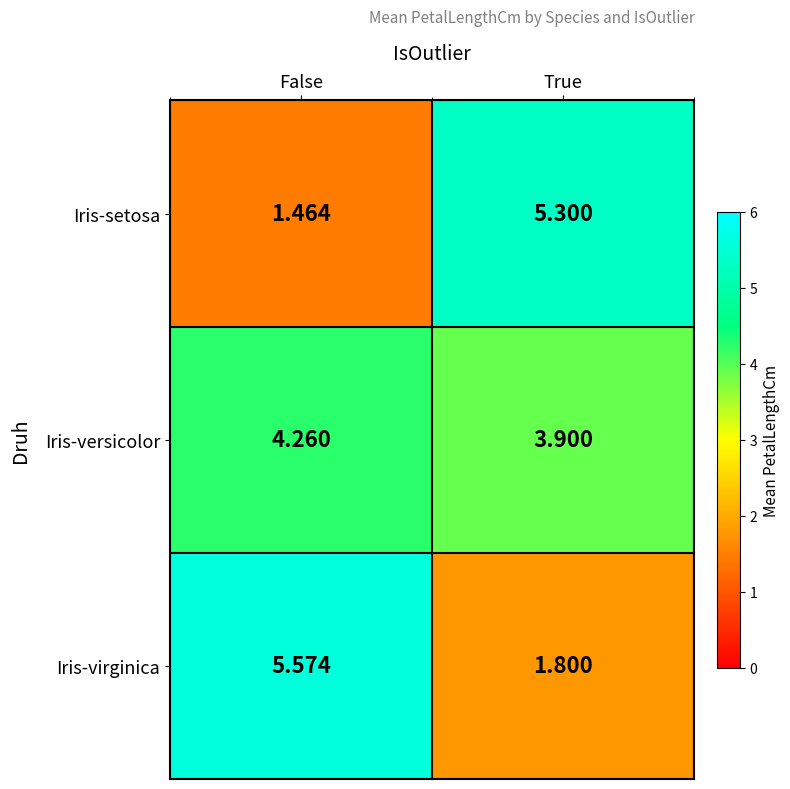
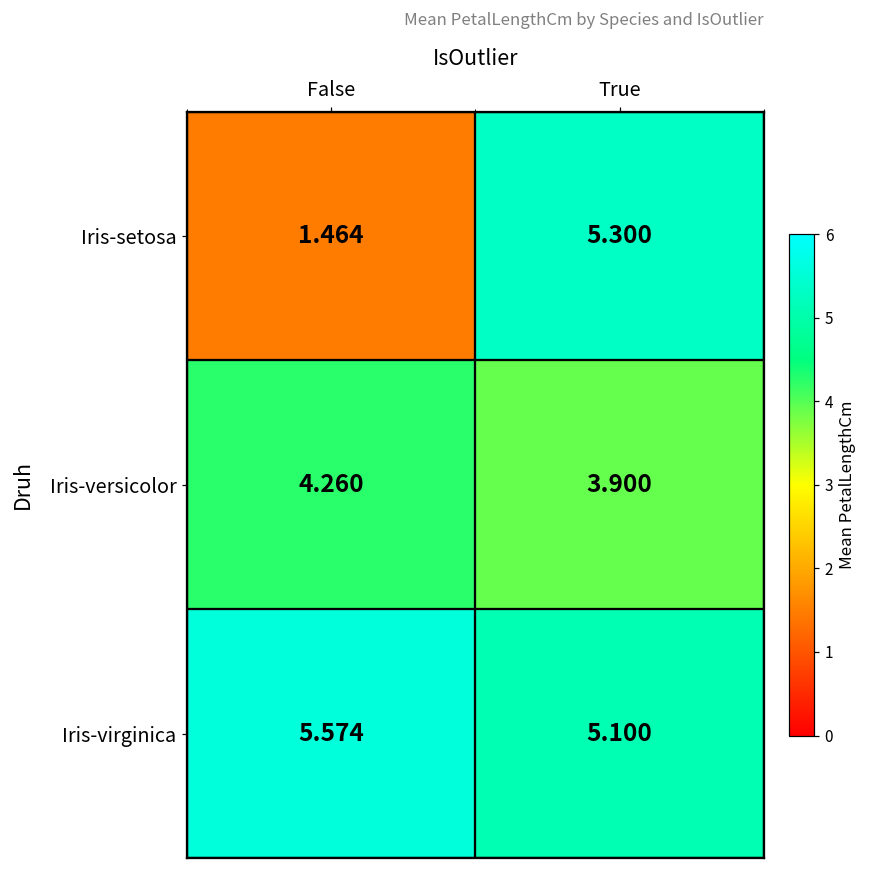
  {
    "Iris-setosa": {
      "False": 1.464,
      "True": 5.300
    },
    "Iris-versicolor": {
      "False": 4.260,
      "True": 3.900
    },
    "Iris-virginica": {
      "False": 5.574,
-     "True": 1.800
+     "True": 5.100
    }
  }
